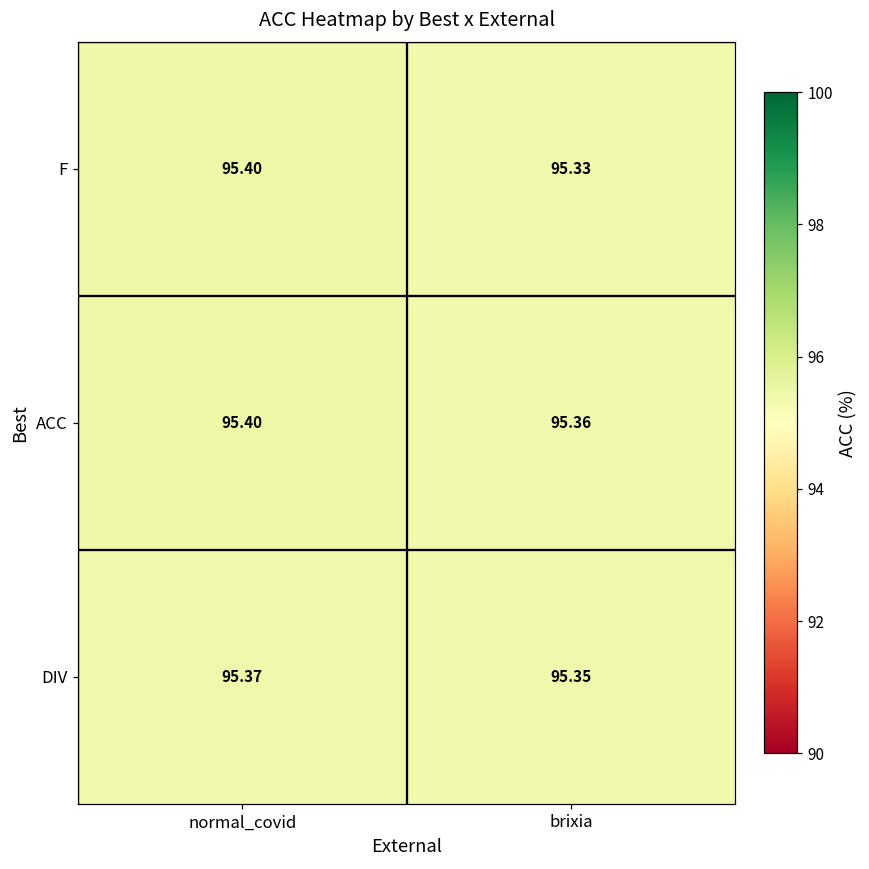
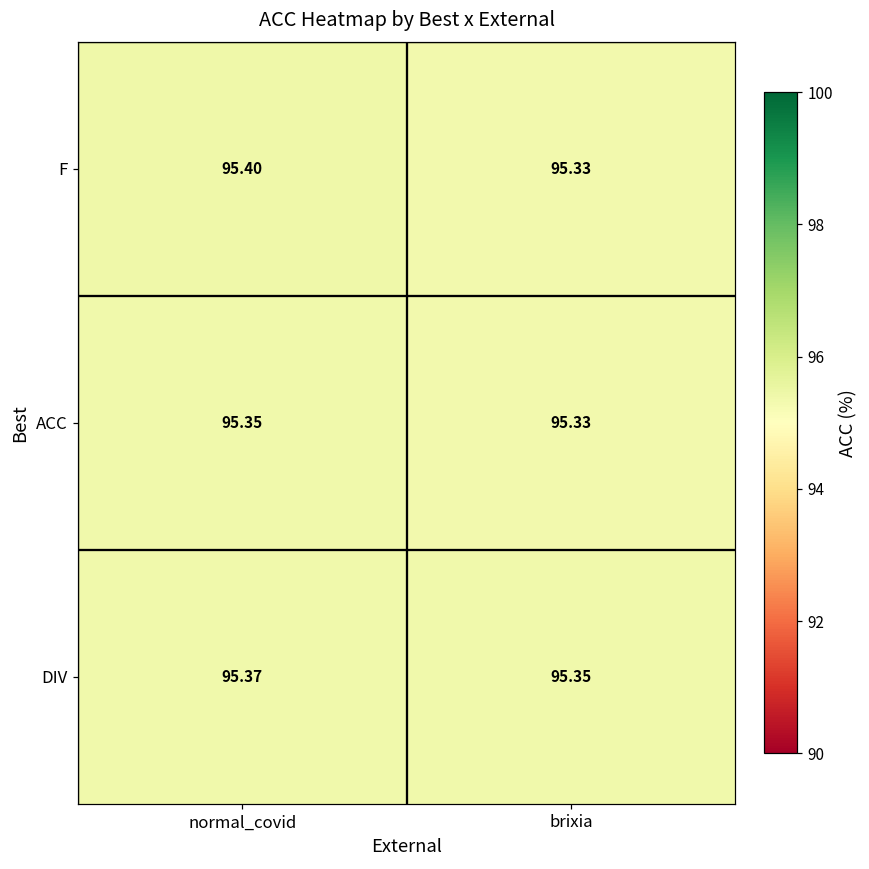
  {
    "F": {
      "normal_covid": 95.40,
      "brixia": 95.33
    },
    "ACC": {
-     "normal_covid": 95.40,
-     "brixia": 95.36
+     "normal_covid": 95.35,
+     "brixia": 95.33
    },
    "DIV": {
      "normal_covid": 95.37,
      "brixia": 95.35
    }
  }
